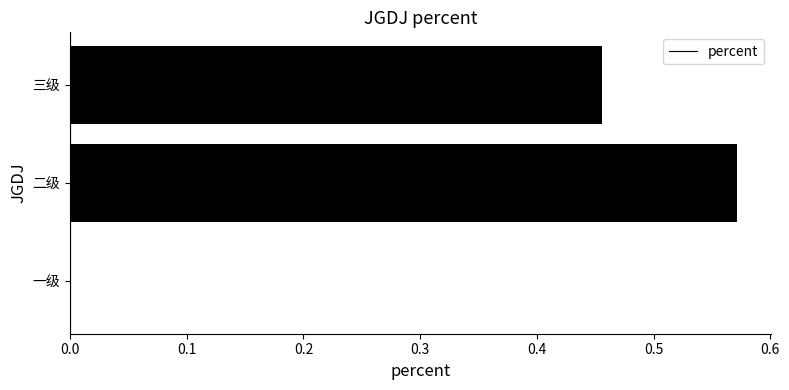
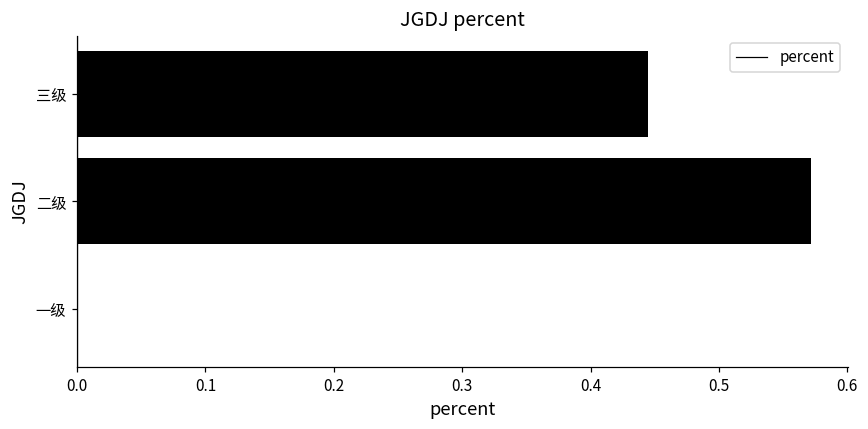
  {
-   "三级": 0.456,
+   "三级": 0.445,
    "二级": 0.572,
    "一级": 0.000
  }
